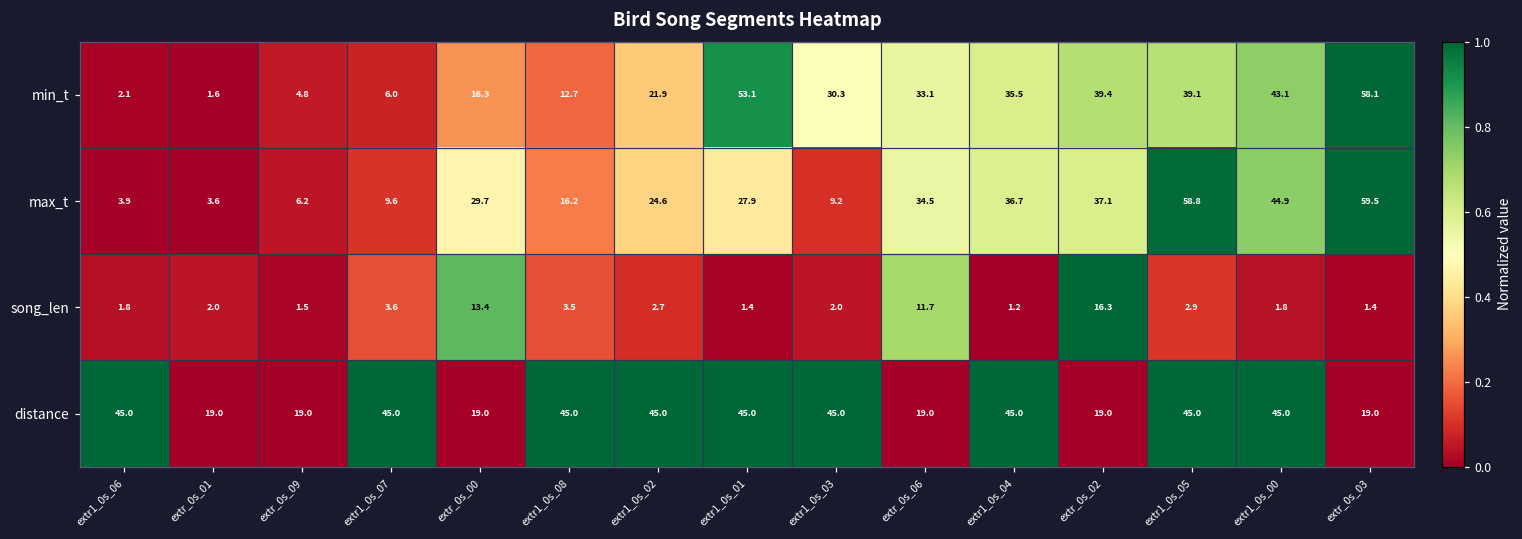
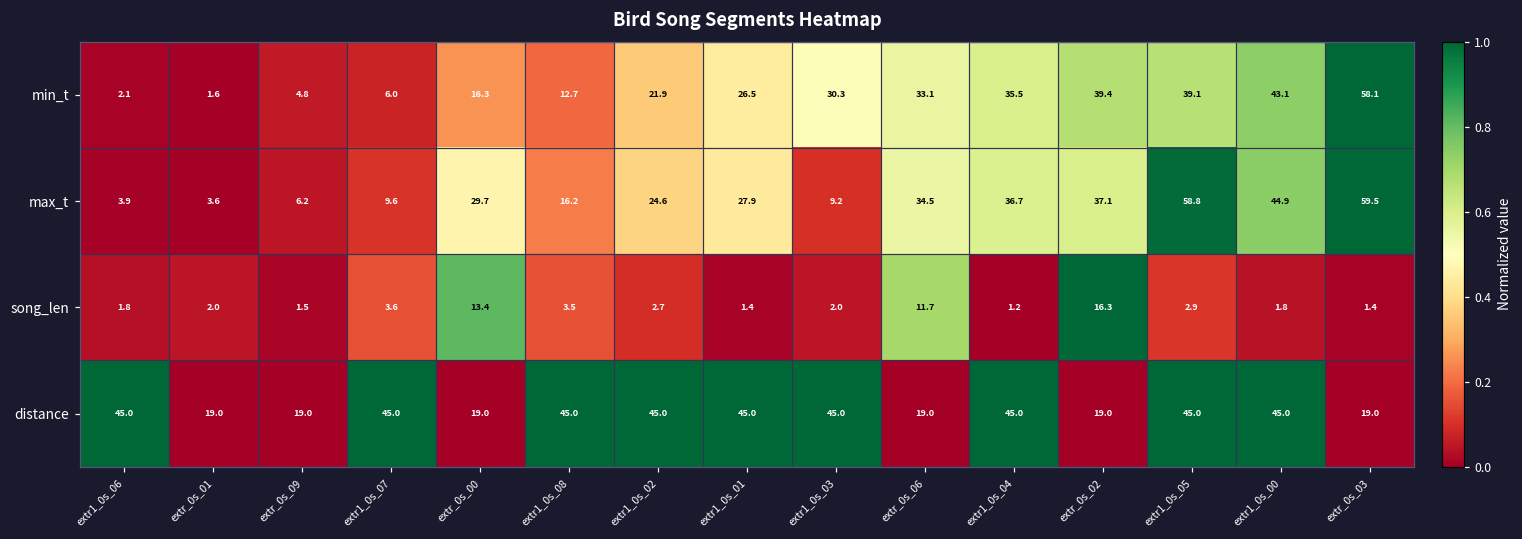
  {
    "min_t": {
      "extr1_0s_06": 2.1,
      "extr_0s_01": 1.6,
      "extr_0s_09": 4.8,
      "extr1_0s_07": 6.0,
      "extr_0s_00": 16.3,
      "extr1_0s_08": 12.7,
      "extr1_0s_02": 21.9,
-     "extr1_0s_01": 53.1,
+     "extr1_0s_01": 26.5,
      "extr1_0s_03": 30.3,
      "extr_0s_06": 33.1,
      "extr1_0s_04": 35.5,
      "extr_0s_02": 39.4,
      "extr1_0s_05": 39.1,
      "extr1_0s_00": 43.1,
      "extr_0s_03": 58.1
    },
    "max_t": {
      "extr1_0s_06": 3.9,
      "extr_0s_01": 3.6,
      "extr_0s_09": 6.2,
      "extr1_0s_07": 9.6,
      "extr_0s_00": 29.7,
      "extr1_0s_08": 16.2,
      "extr1_0s_02": 24.6,
      "extr1_0s_01": 27.9,
      "extr1_0s_03": 9.2,
      "extr_0s_06": 34.5,
      "extr1_0s_04": 36.7,
      "extr_0s_02": 37.1,
      "extr1_0s_05": 58.8,
      "extr1_0s_00": 44.9,
      "extr_0s_03": 59.5
    },
    "song_len": {
      "extr1_0s_06": 1.8,
      "extr_0s_01": 2.0,
      "extr_0s_09": 1.5,
      "extr1_0s_07": 3.6,
      "extr_0s_00": 13.4,
      "extr1_0s_08": 3.5,
      "extr1_0s_02": 2.7,
      "extr1_0s_01": 1.4,
      "extr1_0s_03": 2.0,
      "extr_0s_06": 11.7,
      "extr1_0s_04": 1.2,
      "extr_0s_02": 16.3,
      "extr1_0s_05": 2.9,
      "extr1_0s_00": 1.8,
      "extr_0s_03": 1.4
    },
    "distance": {
      "extr1_0s_06": 45.0,
      "extr_0s_01": 19.0,
      "extr_0s_09": 19.0,
      "extr1_0s_07": 45.0,
      "extr_0s_00": 19.0,
      "extr1_0s_08": 45.0,
      "extr1_0s_02": 45.0,
      "extr1_0s_01": 45.0,
      "extr1_0s_03": 45.0,
      "extr_0s_06": 19.0,
      "extr1_0s_04": 45.0,
      "extr_0s_02": 19.0,
      "extr1_0s_05": 45.0,
      "extr1_0s_00": 45.0,
      "extr_0s_03": 19.0
    }
  }
